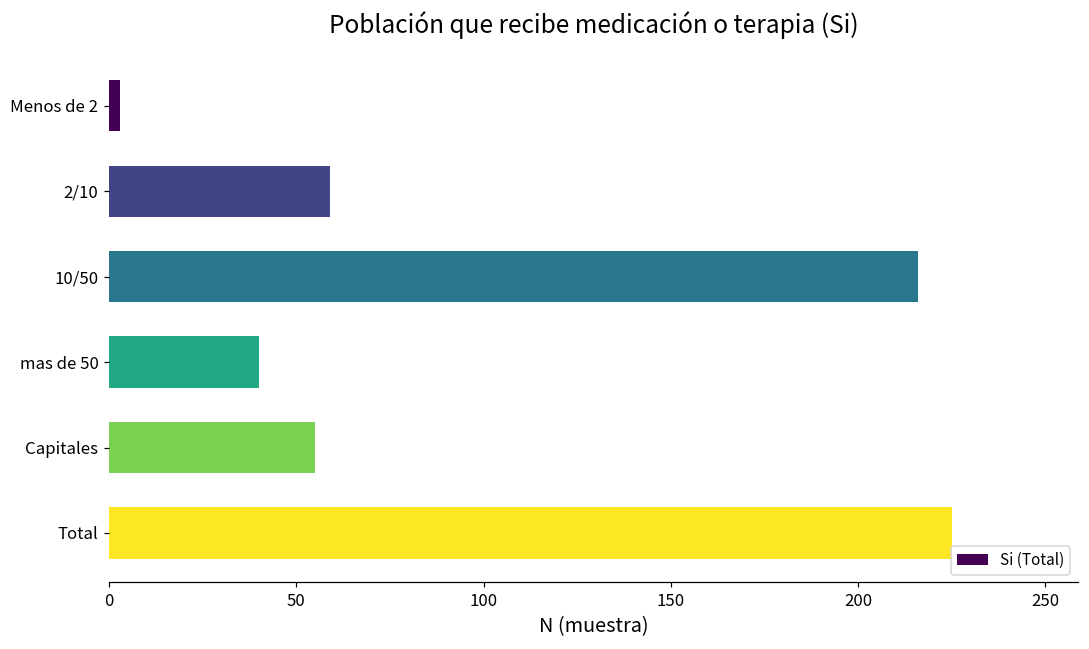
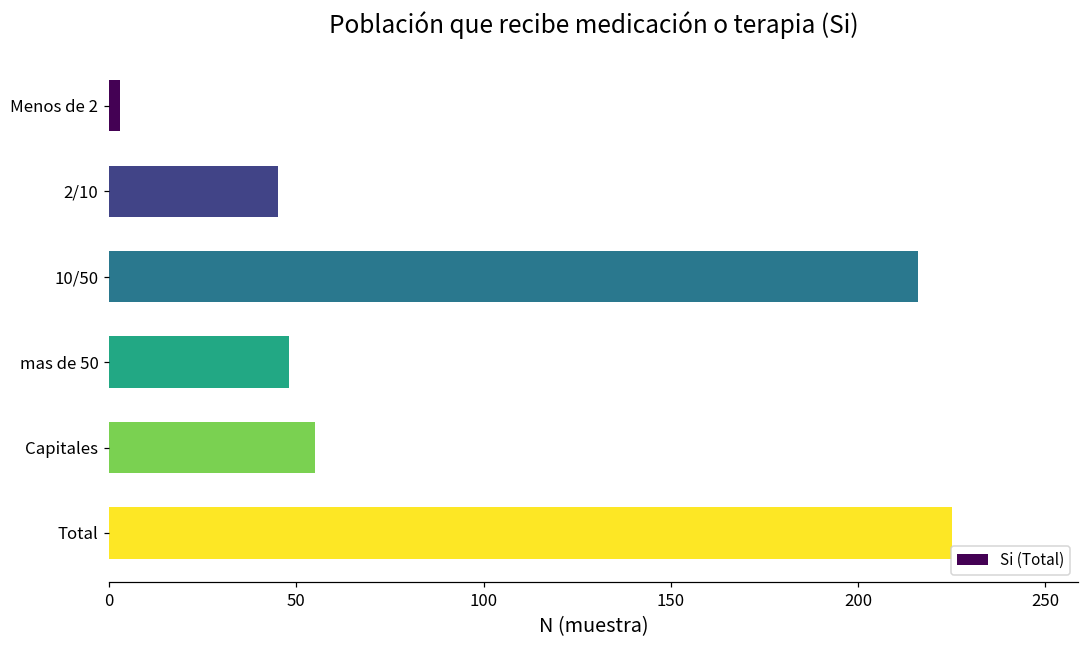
  {
    "Menos de 2": 3,
-   "2/10": 59,
+   "2/10": 45,
    "10/50": 216,
-   "mas de 50": 40,
+   "mas de 50": 48,
    "Capitales": 55,
    "Total": 225
  }
